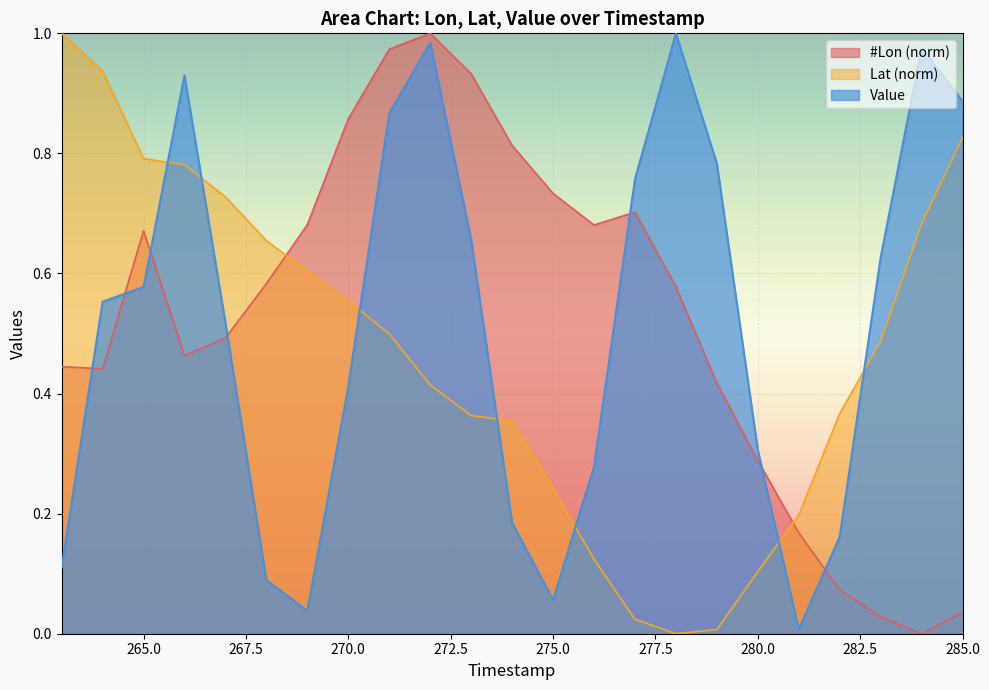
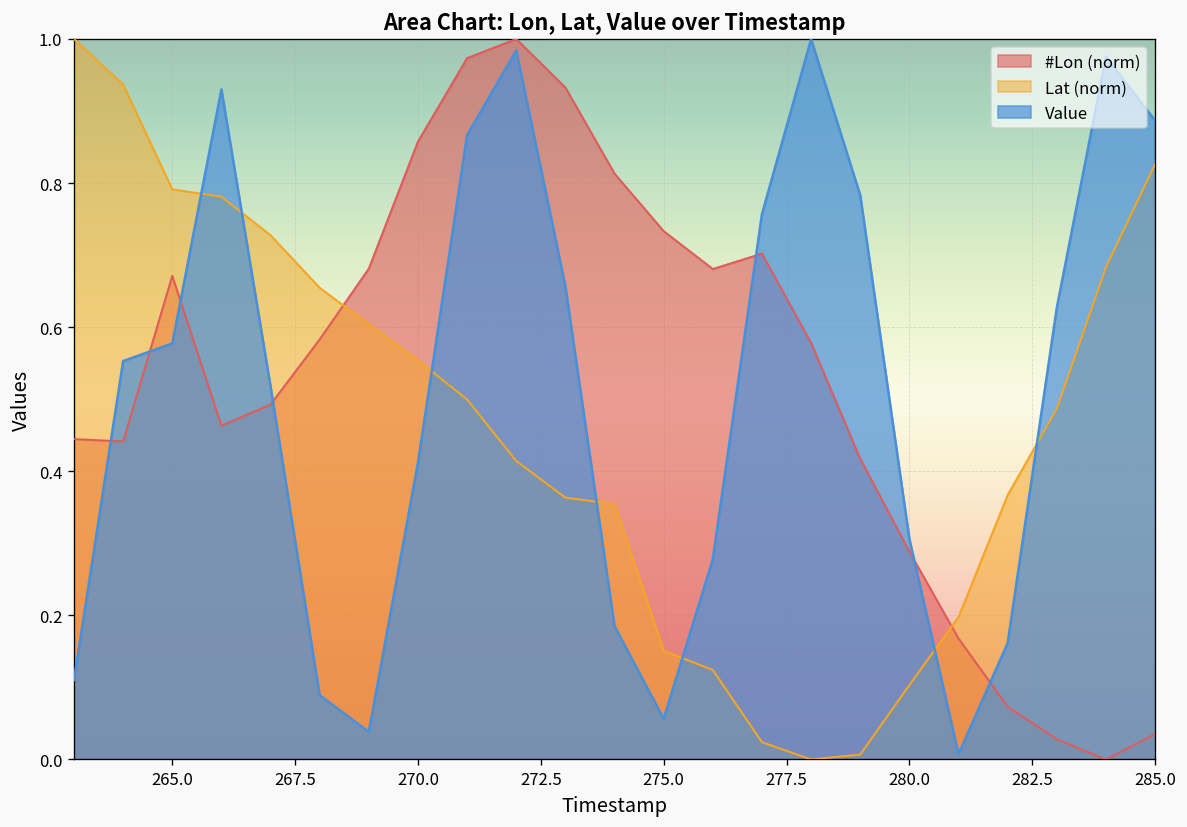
  {
    "#Lon (norm)": {
      "265.0": 0.67,
      "270.0": 0.86,
      "275.0": 0.73,
      "280.0": 0.29,
      "285.0": 0.04
    },
    "Lat (norm)": {
      "265.0": 0.79,
      "270.0": 0.55,
-     "275.0": 0.24,
+     "275.0": 0.15,
      "280.0": 0.10,
      "285.0": 0.83
    },
    "Value": {
      "265.0": 0.58,
      "270.0": 0.41,
      "275.0": 0.06,
      "280.0": 0.31,
      "285.0": 0.89
    }
  }
